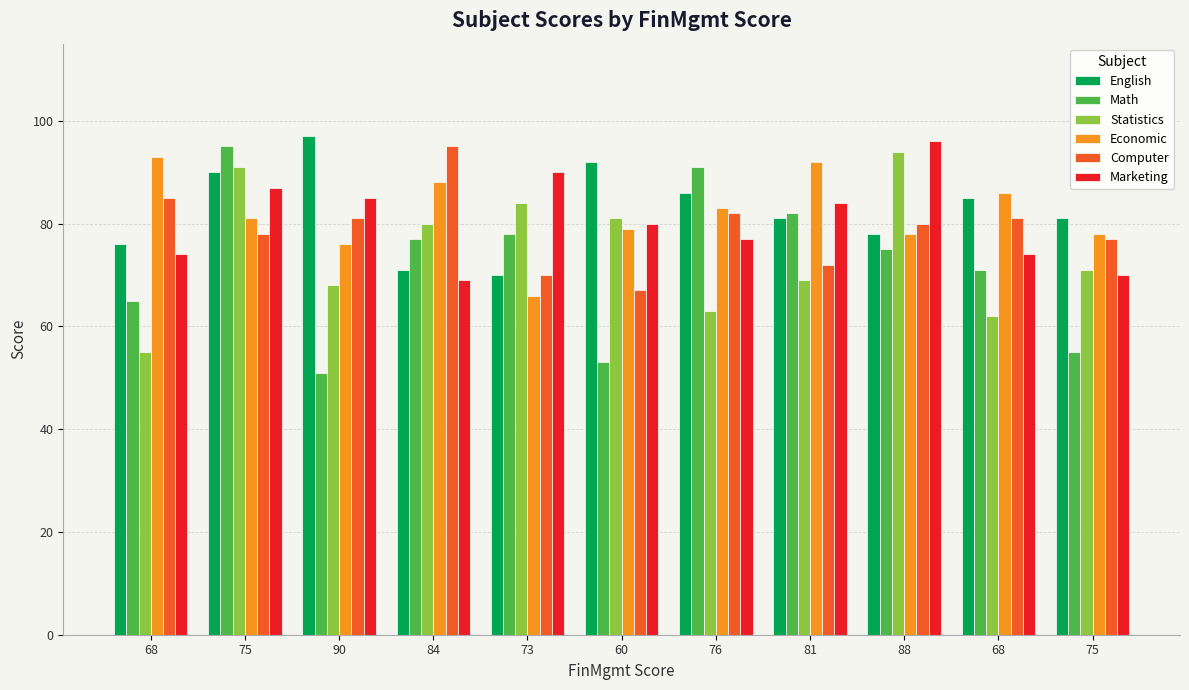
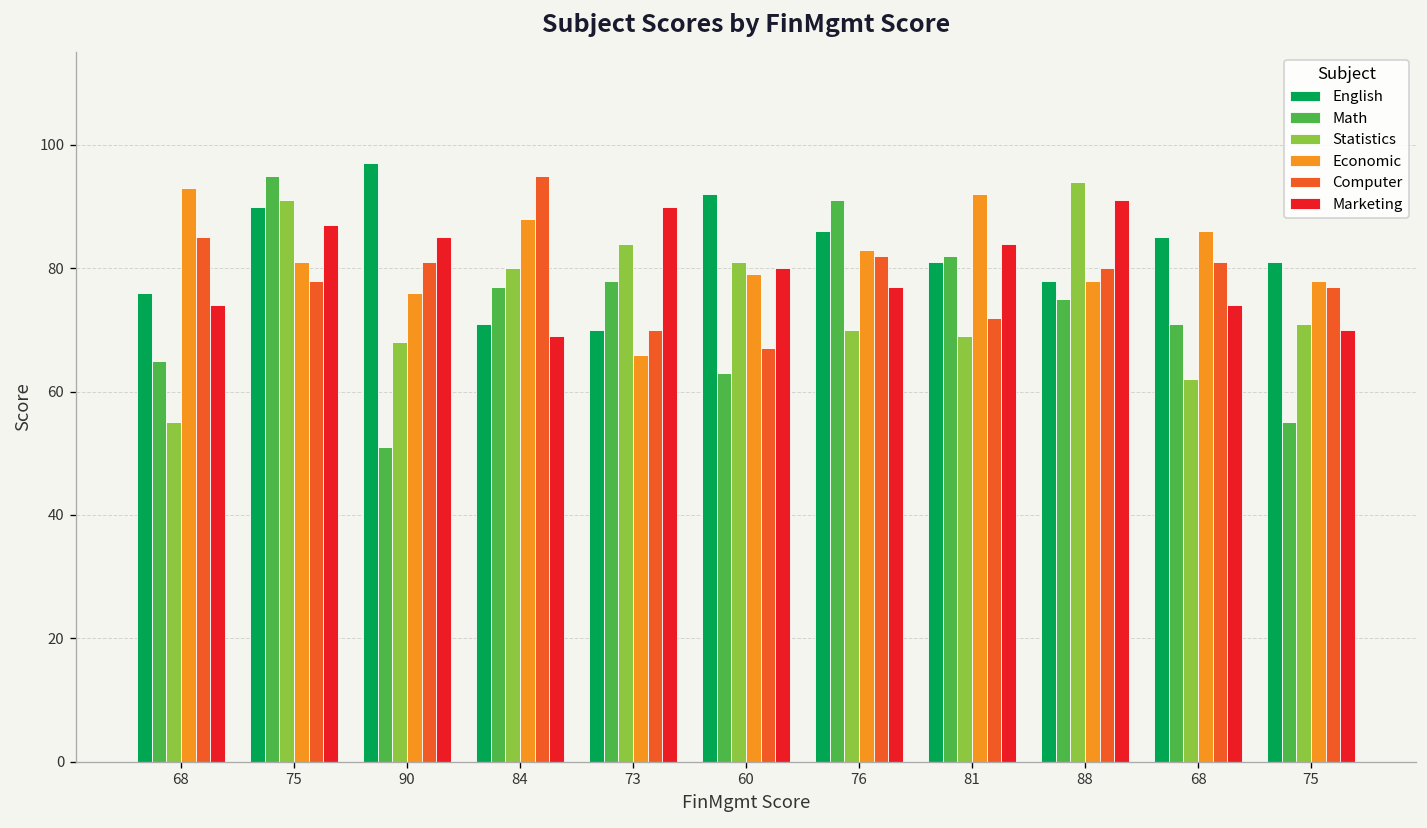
  {
    "English": {
      "90": 97,
      "84": 71,
      "73": 70,
      "60": 92,
      "76": 86,
      "81": 81,
      "88": 78
    },
    "Math": {
      "90": 51,
      "84": 77,
      "73": 78,
-     "60": 53,
+     "60": 63,
      "76": 91,
      "81": 82,
      "88": 75
    },
    "Statistics": {
      "90": 68,
      "84": 80,
      "73": 84,
      "60": 81,
-     "76": 63,
+     "76": 70,
      "81": 69,
      "88": 94
    },
    "Marketing": {
      "90": 85,
      "84": 69,
      "73": 90,
      "60": 80,
      "76": 77,
      "81": 84,
-     "88": 96
+     "88": 91
    }
  }
